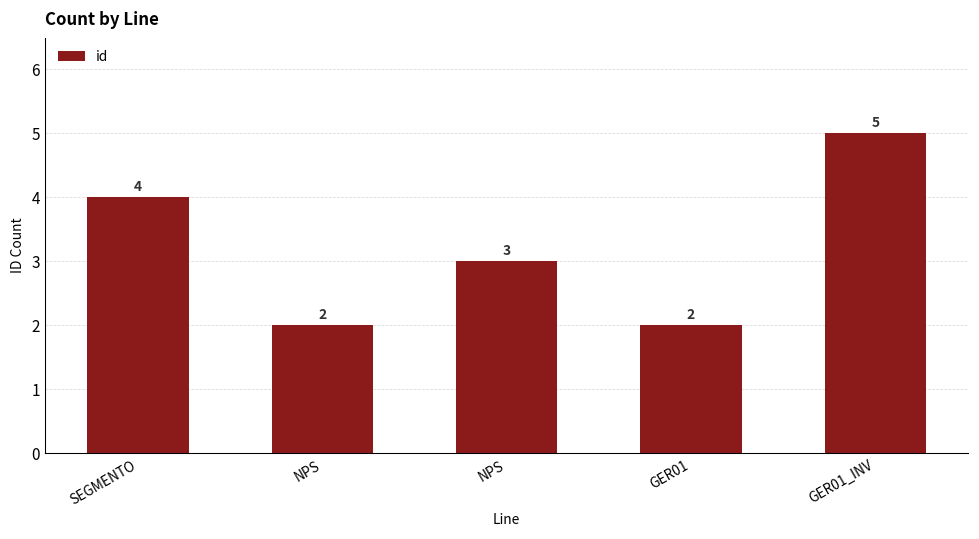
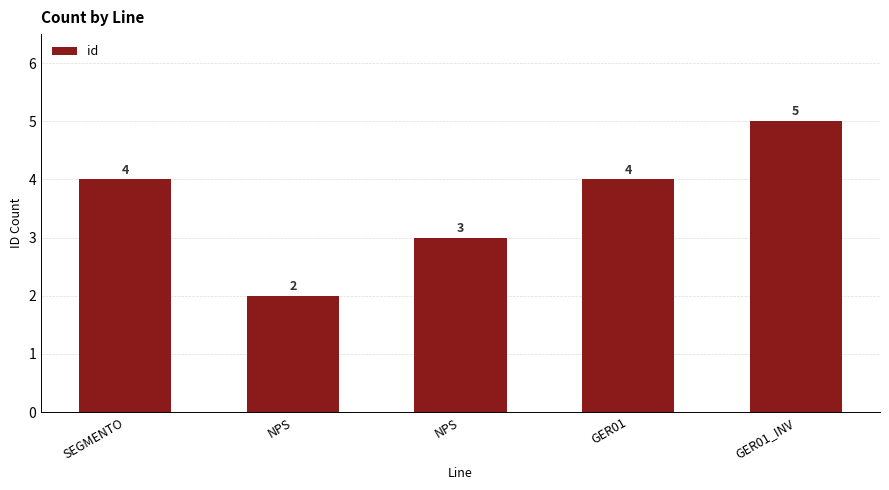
  {
    "SEGMENTO": 4,
-   "GER01": 2,
+   "GER01": 4,
    "GER01_INV": 5
  }
